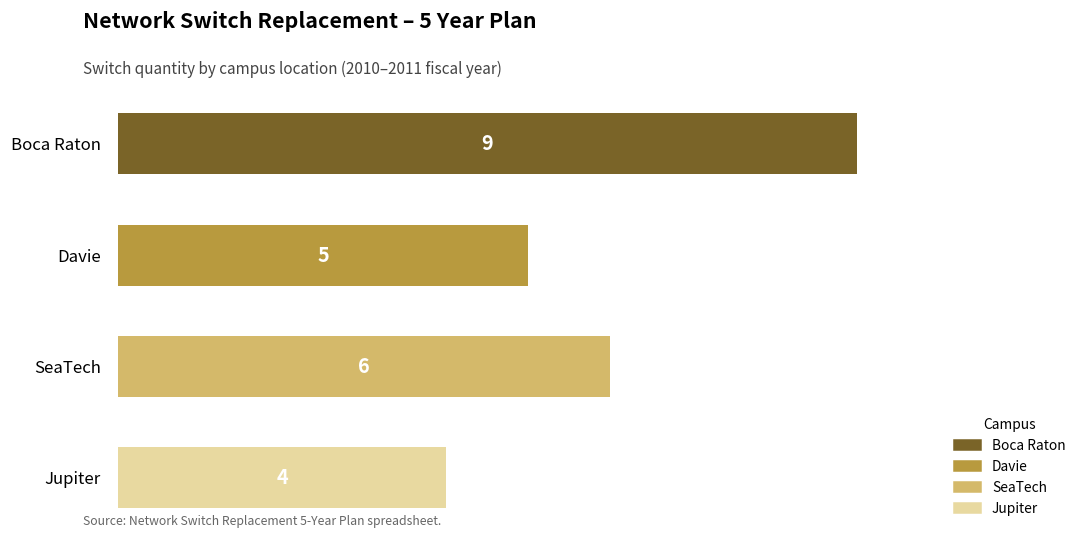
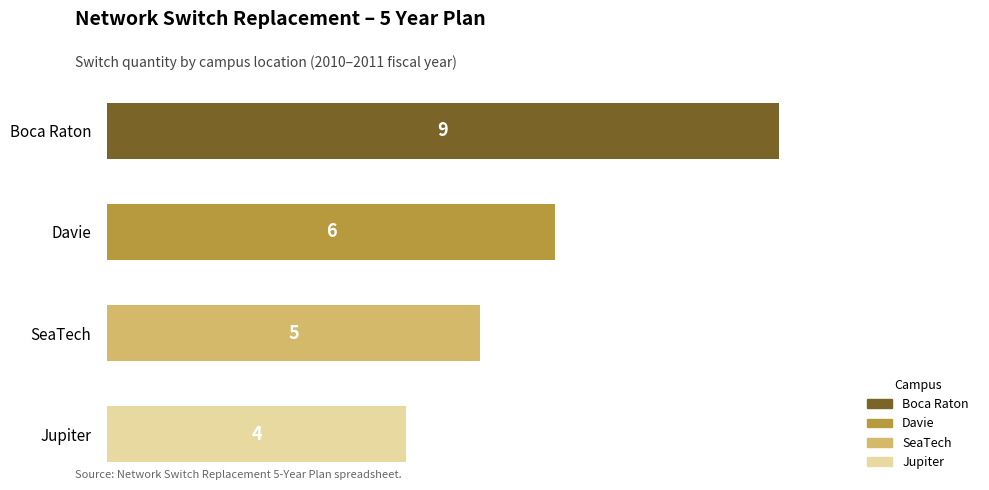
  {
    "Boca Raton": 9,
-   "Davie": 5,
-   "SeaTech": 6,
+   "Davie": 6,
+   "SeaTech": 5,
    "Jupiter": 4
  }
